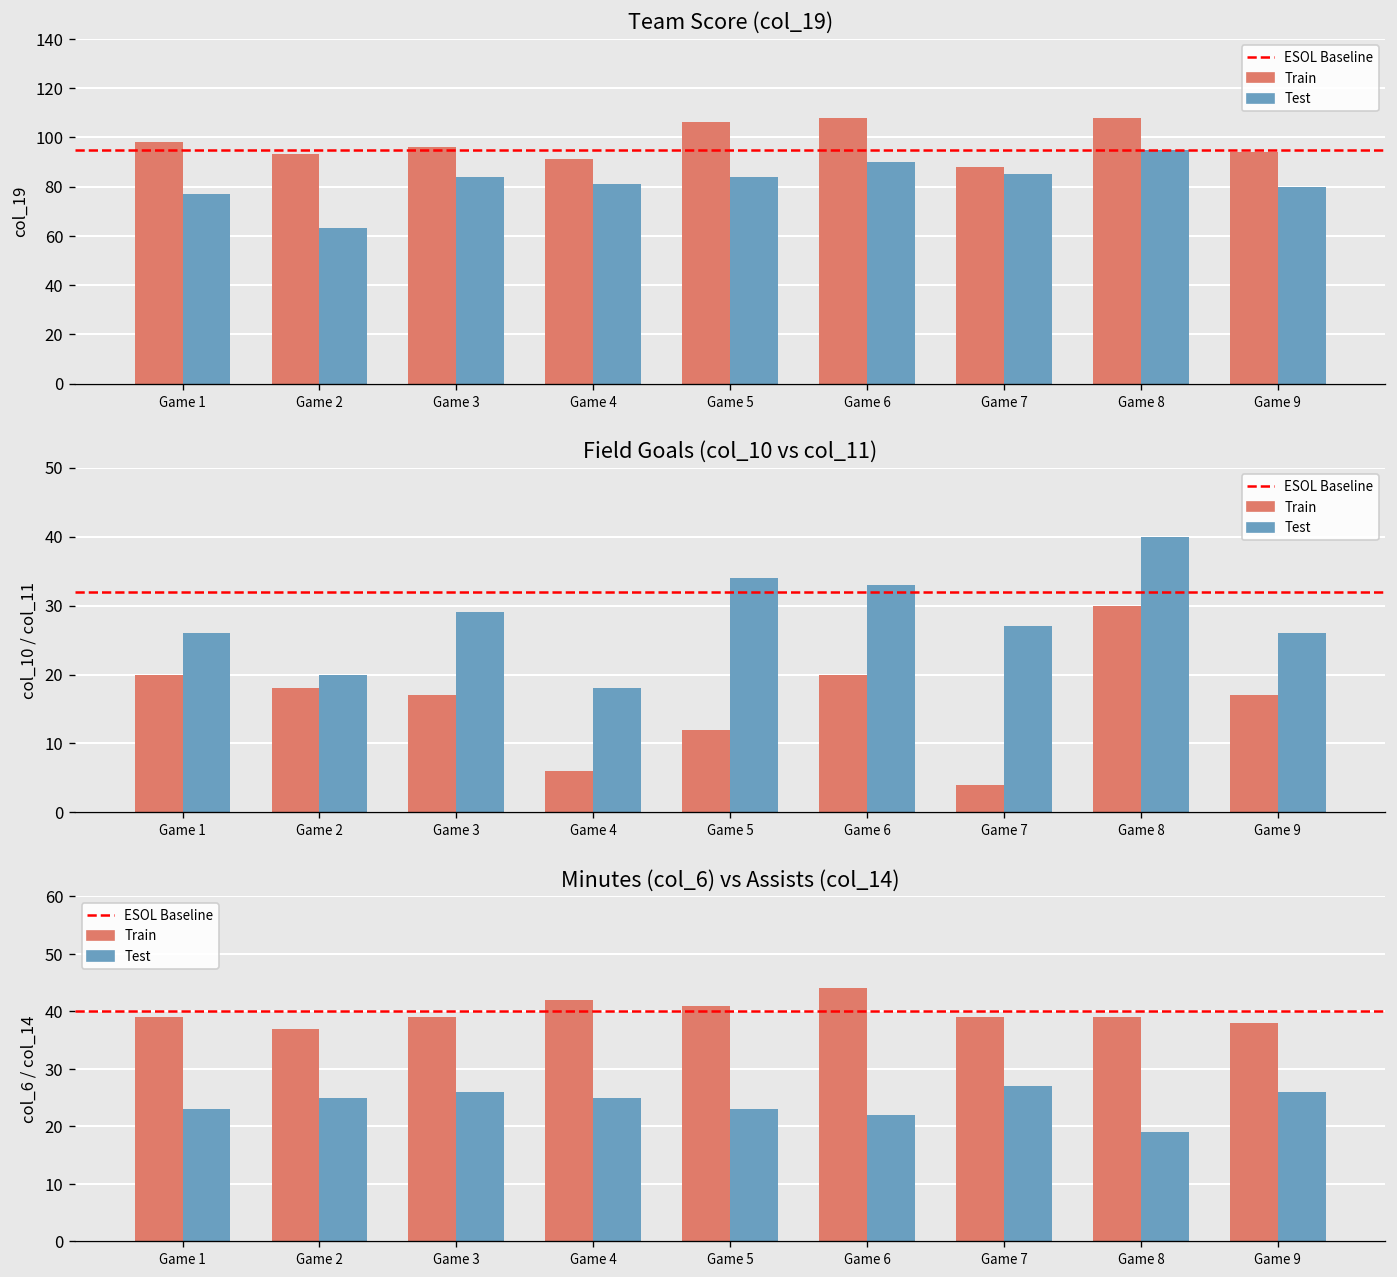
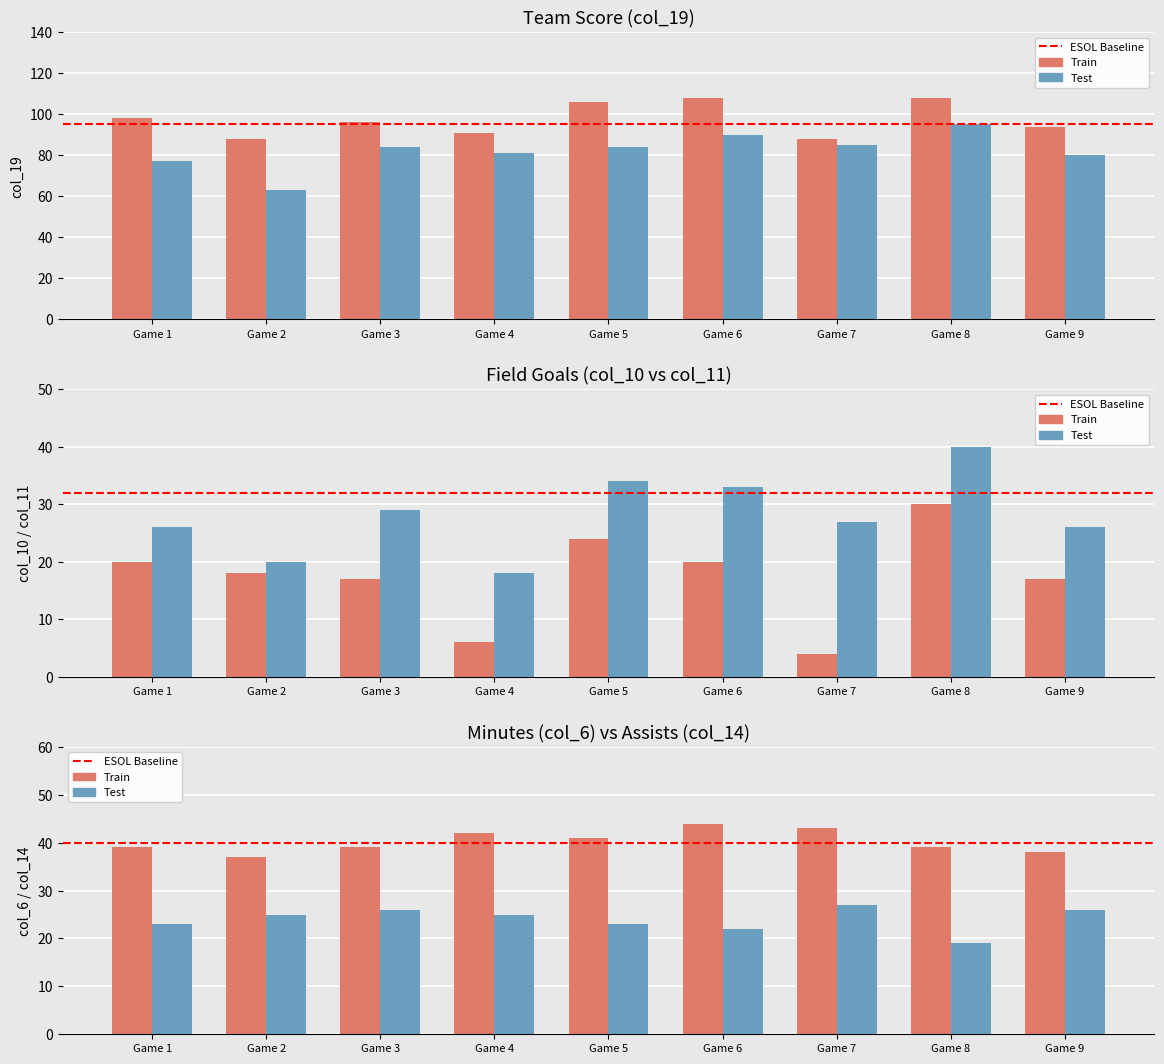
  {
    "Team Score (col_19)": {
      "Train": {
        "Game 1": 98,
-       "Game 2": 93,
+       "Game 2": 88,
        "Game 3": 96,
        "Game 4": 91,
        "Game 5": 106,
        "Game 6": 108,
        "Game 7": 88,
        "Game 8": 108,
        "Game 9": 94
      },
      "Test": {
        "Game 1": 77,
        "Game 2": 63,
        "Game 3": 84,
        "Game 4": 81,
        "Game 5": 84,
        "Game 6": 90,
        "Game 7": 85,
        "Game 8": 95,
        "Game 9": 80
      }
    },
    "Field Goals (col_10 vs col_11)": {
      "Train": {
        "Game 1": 20,
        "Game 2": 18,
        "Game 3": 17,
        "Game 4": 6,
-       "Game 5": 12,
+       "Game 5": 24,
        "Game 6": 20,
        "Game 7": 4,
        "Game 8": 30,
        "Game 9": 17
      },
      "Test": {
        "Game 1": 26,
        "Game 2": 20,
        "Game 3": 29,
        "Game 4": 18,
        "Game 5": 34,
        "Game 6": 33,
        "Game 7": 27,
        "Game 8": 40,
        "Game 9": 26
      }
    },
    "Minutes (col_6) vs Assists (col_14)": {
      "Train": {
        "Game 1": 39,
        "Game 2": 37,
        "Game 3": 39,
        "Game 4": 42,
        "Game 5": 41,
        "Game 6": 44,
-       "Game 7": 39,
+       "Game 7": 43,
        "Game 8": 39,
        "Game 9": 38
      },
      "Test": {
        "Game 1": 23,
        "Game 2": 25,
        "Game 3": 26,
        "Game 4": 25,
        "Game 5": 23,
        "Game 6": 22,
        "Game 7": 27,
        "Game 8": 19,
        "Game 9": 26
      }
    }
  }
